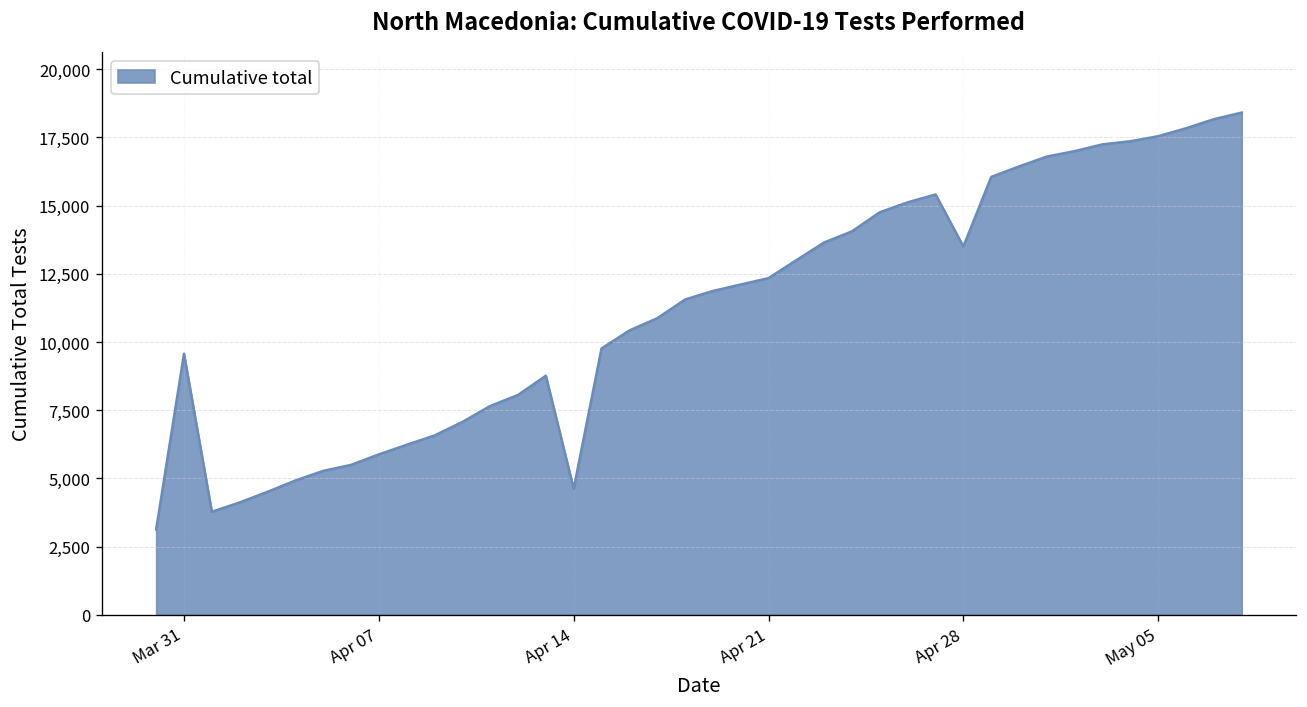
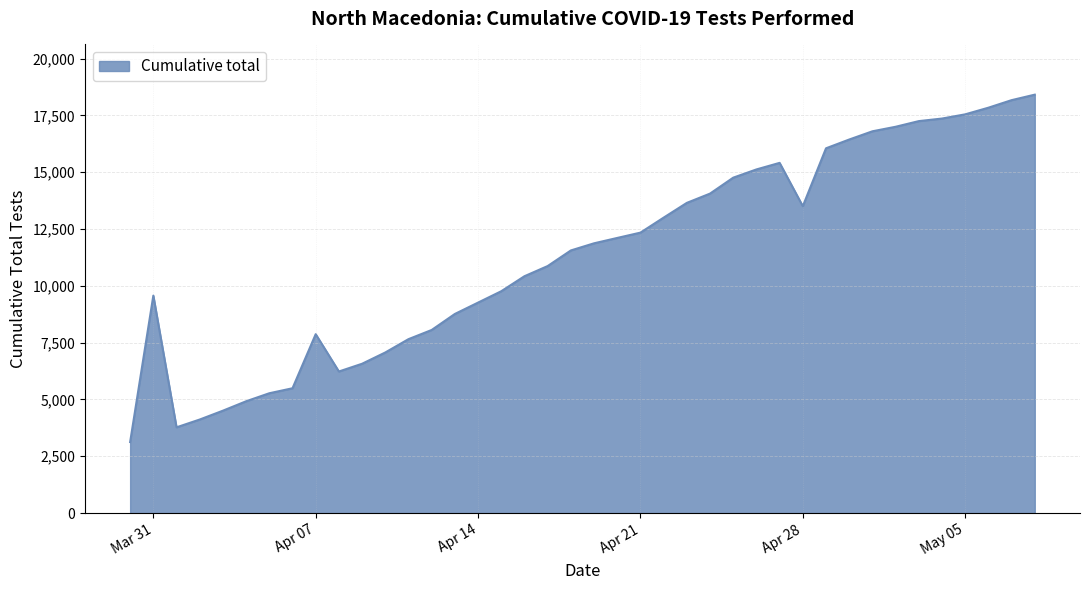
  {
    "Mar 31": "9,600",
-   "Apr 07": "5,900",
-   "Apr 14": "4,600",
+   "Apr 07": "7,900",
+   "Apr 14": "9,300",
    "Apr 21": "12,300",
    "Apr 28": "13,500",
    "May 05": "17,500"
  }
